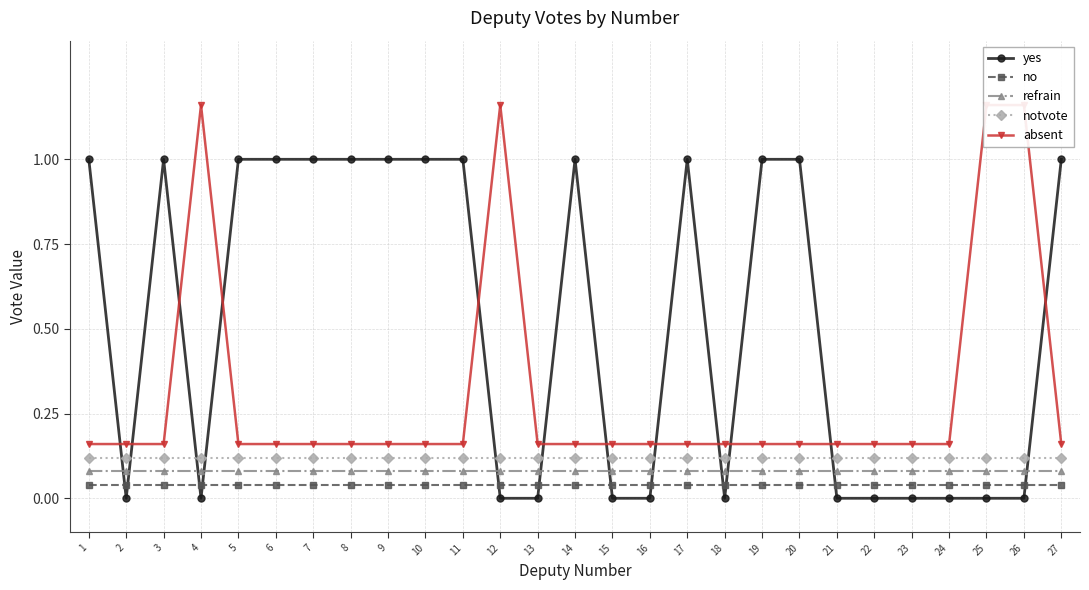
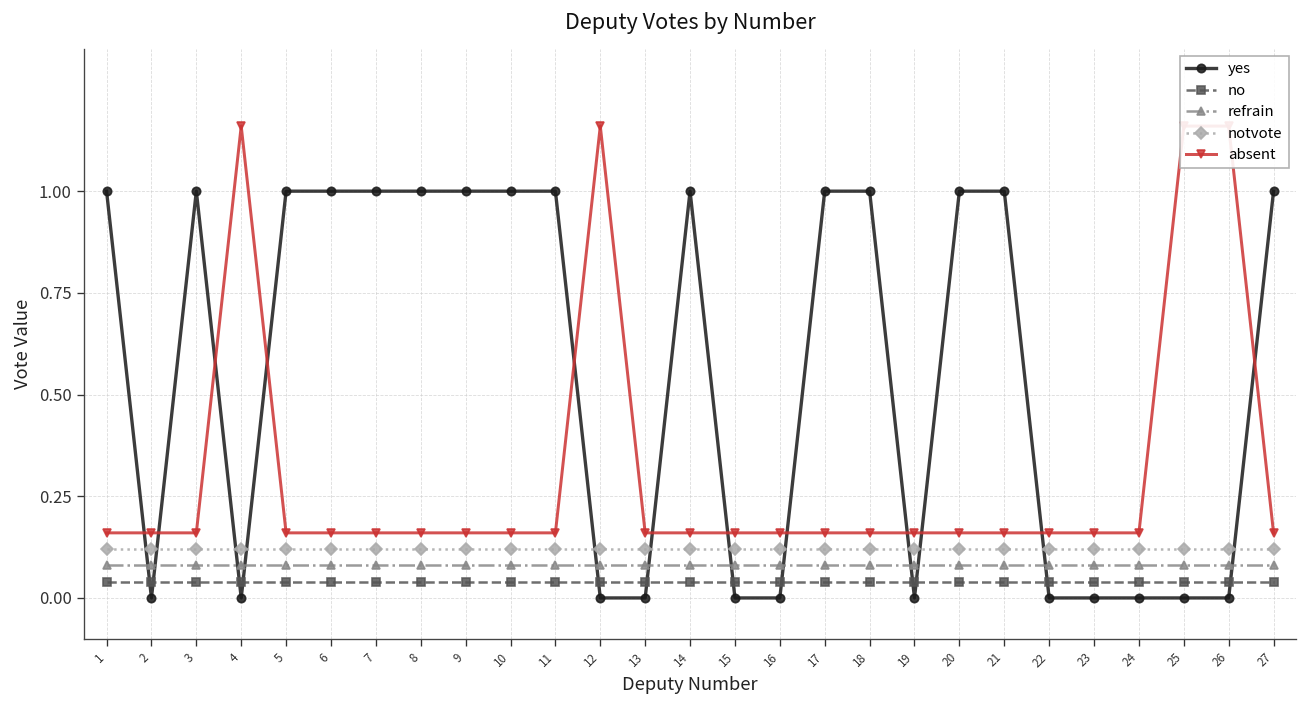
  {
    "yes": {
      "1": 1,
      "2": 0,
      "3": 1,
      "4": 0,
      "5": 1,
      "6": 1,
      "7": 1,
      "8": 1,
      "9": 1,
      "10": 1,
      "11": 1,
      "12": 0,
      "13": 0,
      "14": 1,
      "15": 0,
      "16": 0,
      "17": 1,
-     "18": 0,
-     "19": 1,
+     "18": 1,
+     "19": 0,
      "20": 1,
-     "21": 0,
+     "21": 1,
      "22": 0,
      "23": 0,
      "24": 0,
      "25": 0,
      "26": 0,
      "27": 1
    },
    "no": {
      "1": 0.04,
      "2": 0.04,
      "3": 0.04,
      "4": 0.04,
      "5": 0.04,
      "6": 0.04,
      "7": 0.04,
      "8": 0.04,
      "9": 0.04,
      "10": 0.04,
      "11": 0.04,
      "12": 0.04,
      "13": 0.04,
      "14": 0.04,
      "15": 0.04,
      "16": 0.04,
      "17": 0.04,
      "18": 0.04,
      "19": 0.04,
      "20": 0.04,
      "21": 0.04,
      "22": 0.04,
      "23": 0.04,
      "24": 0.04,
      "25": 0.04,
      "26": 0.04,
      "27": 0.04
    },
    "absent": {
      "1": 0.16,
      "2": 0.16,
      "3": 0.16,
      "4": 1.16,
      "5": 0.16,
      "6": 0.16,
      "7": 0.16,
      "8": 0.16,
      "9": 0.16,
      "10": 0.16,
      "11": 0.16,
      "12": 1.16,
      "13": 0.16,
      "14": 0.16,
      "15": 0.16,
      "16": 0.16,
      "17": 0.16,
      "18": 0.16,
      "19": 0.16,
      "20": 0.16,
      "21": 0.16,
      "22": 0.16,
      "23": 0.16,
      "24": 0.16,
      "27": 0.16
    }
  }
